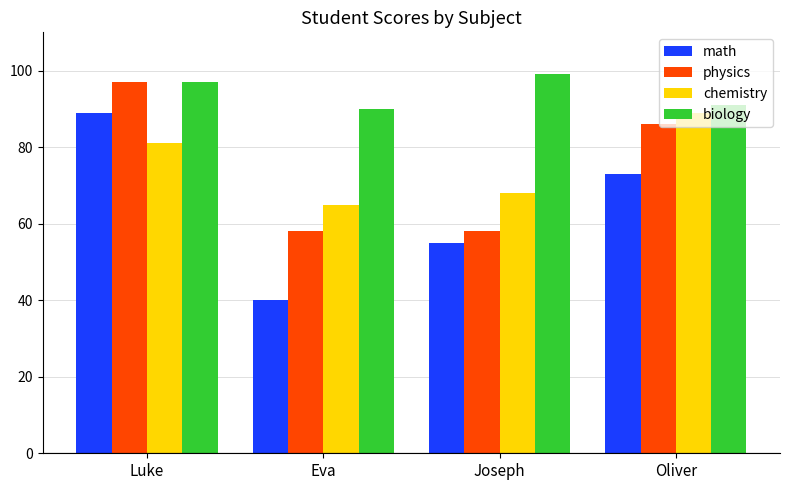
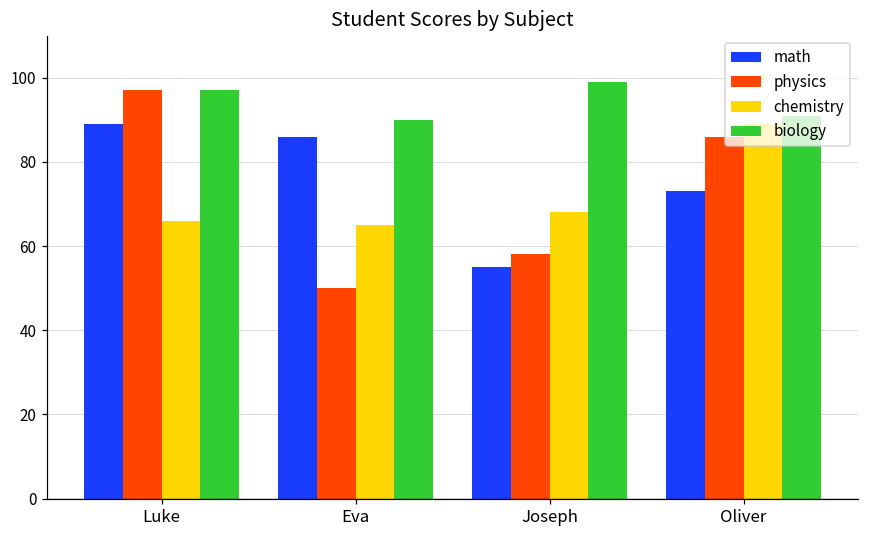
  {
    "math": {
      "Luke": 89,
-     "Eva": 40,
+     "Eva": 86,
      "Joseph": 55,
      "Oliver": 73
    },
    "physics": {
      "Luke": 97,
-     "Eva": 58,
+     "Eva": 50,
      "Joseph": 58,
      "Oliver": 86
    },
    "chemistry": {
-     "Luke": 81,
+     "Luke": 66,
      "Eva": 65,
      "Joseph": 68
    },
    "biology": {
      "Luke": 97,
      "Eva": 90,
      "Joseph": 99
    }
  }
